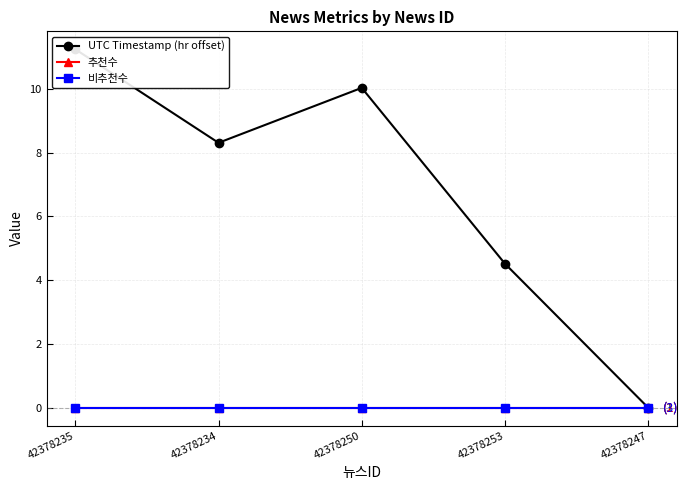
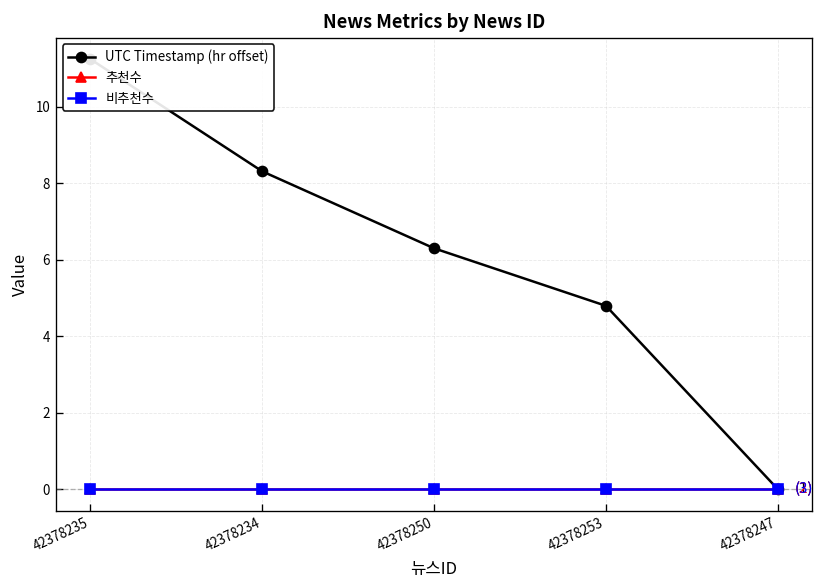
  {
    "UTC Timestamp (hr offset)": {
      "42378234": 8.3,
-     "42378250": 10.0,
-     "42378253": 4.5
+     "42378250": 6.3,
+     "42378253": 4.8
    },
    "비추천수": {
      "42378235": 0.0,
      "42378234": 0.0,
      "42378250": 0.0,
      "42378253": 0.0
    }
  }
